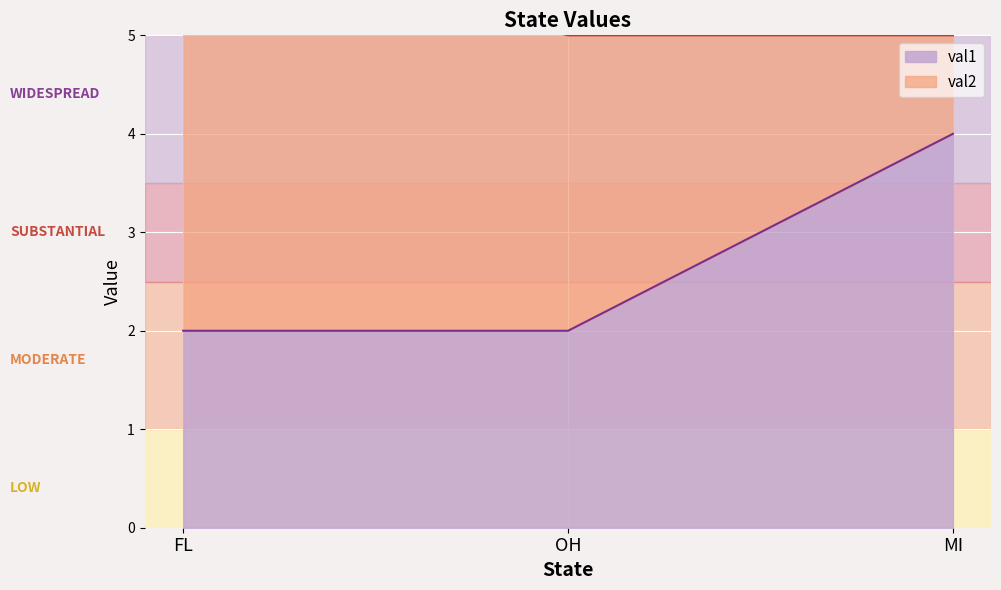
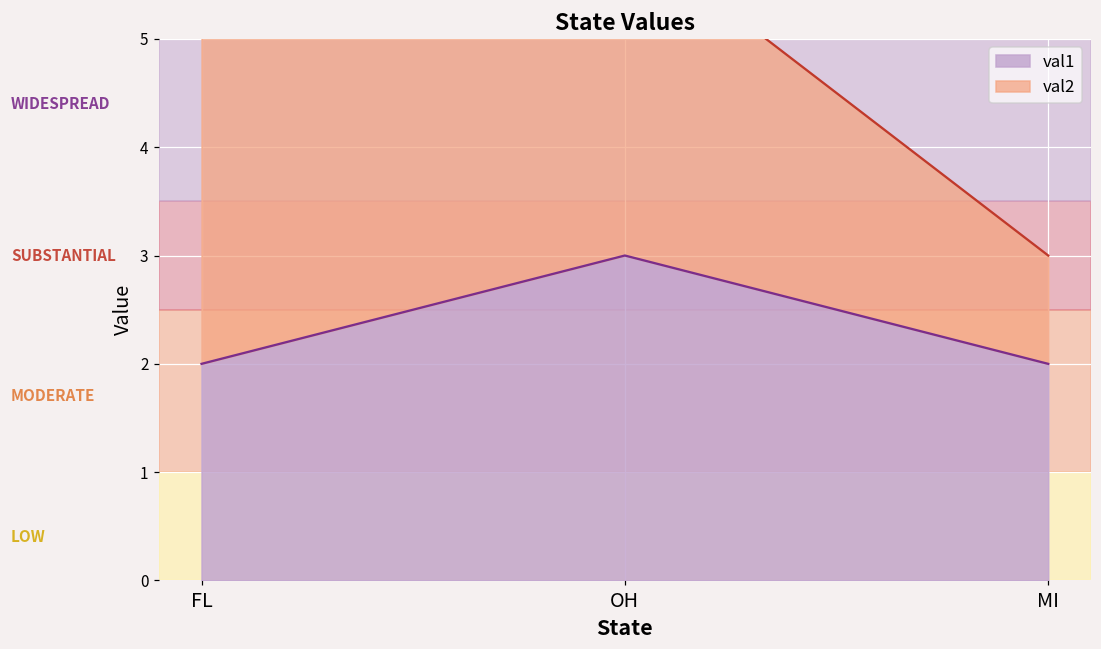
  {
    "val1": {
      "FL": 2,
-     "OH": 2,
-     "MI": 4
+     "OH": 3,
+     "MI": 2
    },
    "val2": {
      "MI": 1
    }
  }
